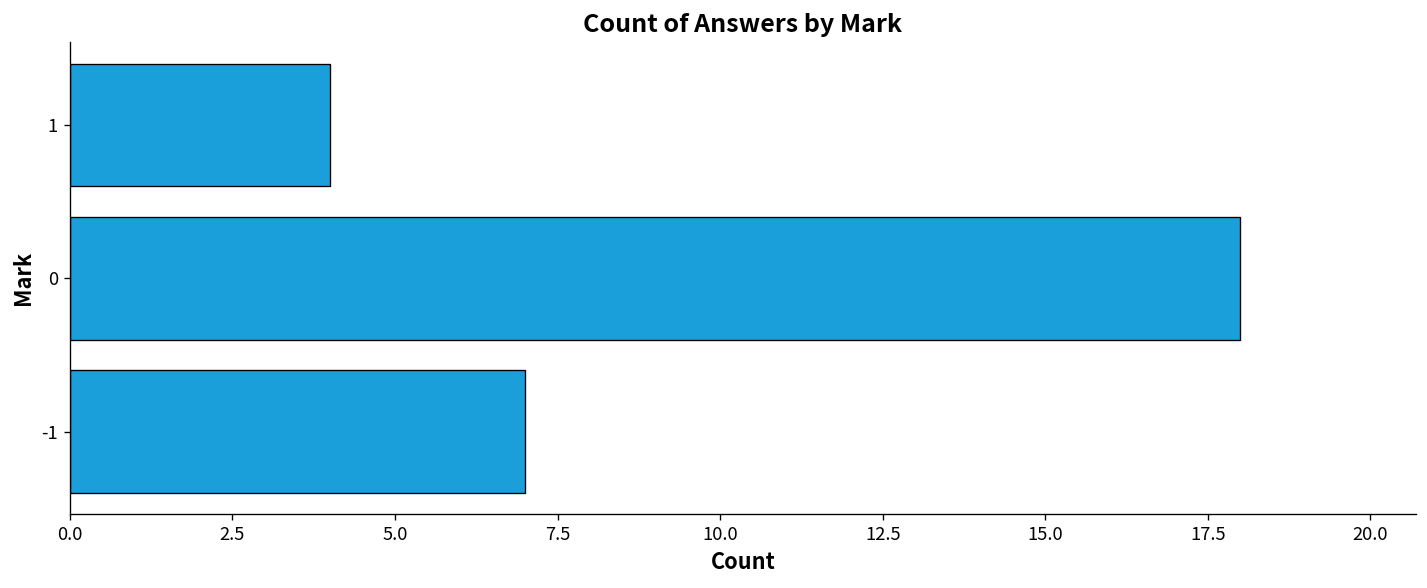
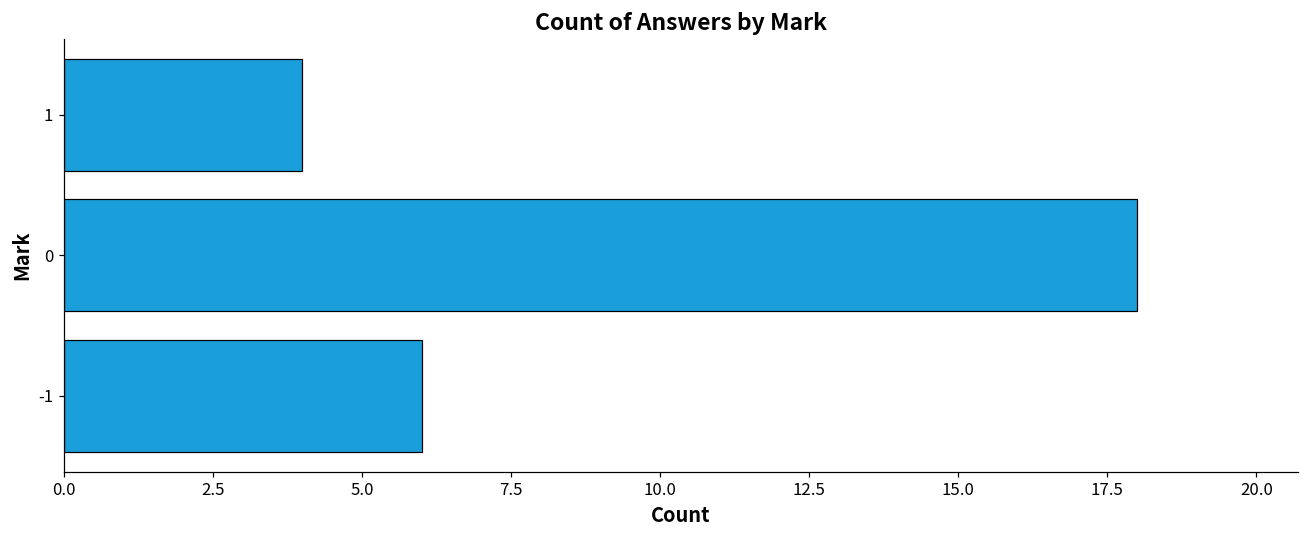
  {
    "1": 4,
    "0": 18,
-   "-1": 7
+   "-1": 6
  }
